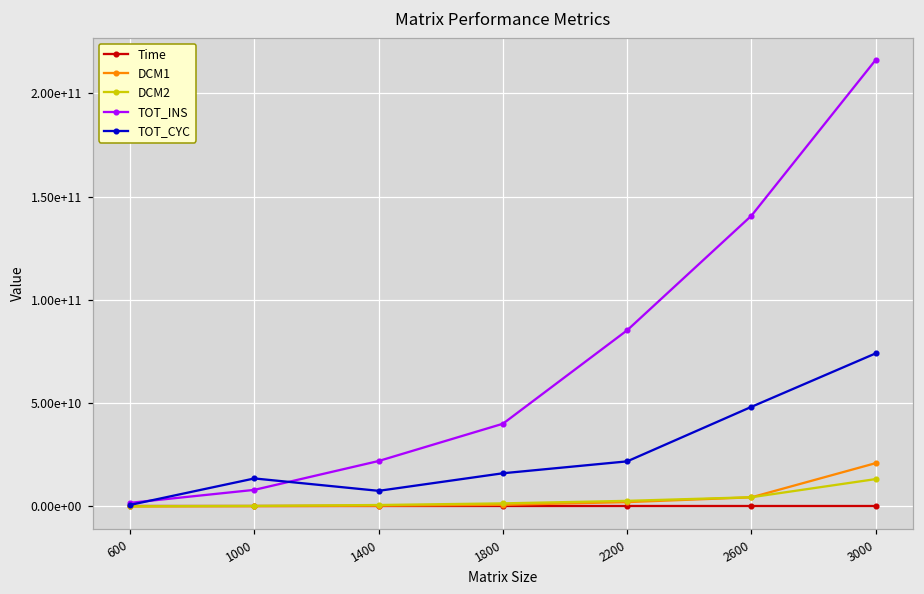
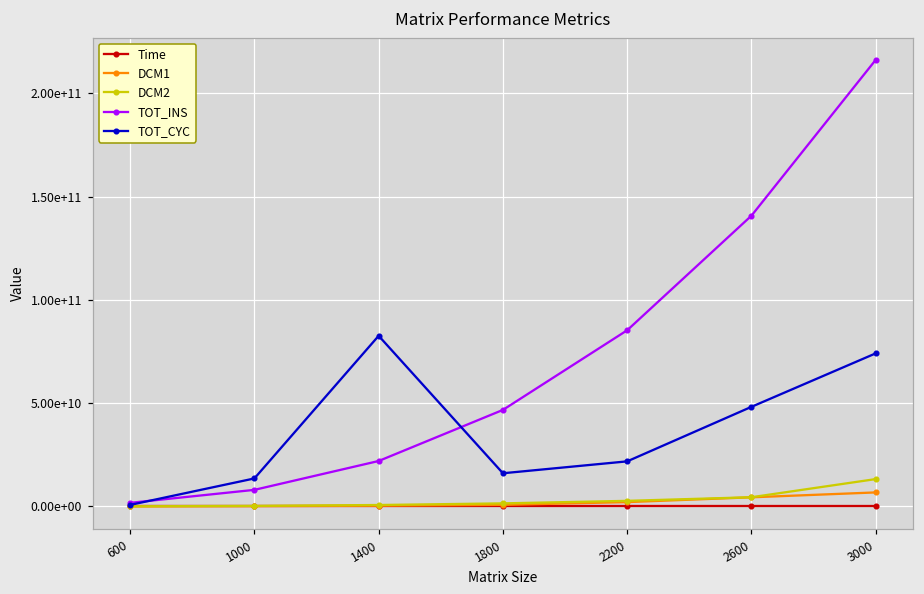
  {
    "Time": {
      "2200": 0,
      "2600": 0,
      "3000": 0
    },
    "DCM1": {
-     "3000": 21000000000
+     "3000": 7000000000
    },
    "DCM2": {
      "3000": 13000000000
    },
    "TOT_INS": {
      "1000": 8000000000,
      "1400": 22000000000,
-     "1800": 40000000000,
+     "1800": 47000000000,
      "2200": 85000000000,
      "2600": 141000000000,
      "3000": 216000000000
    },
    "TOT_CYC": {
      "1000": 14000000000,
-     "1400": 8000000000,
+     "1400": 83000000000,
      "1800": 16000000000,
      "2200": 22000000000,
      "2600": 48000000000,
      "3000": 74000000000
    }
  }
